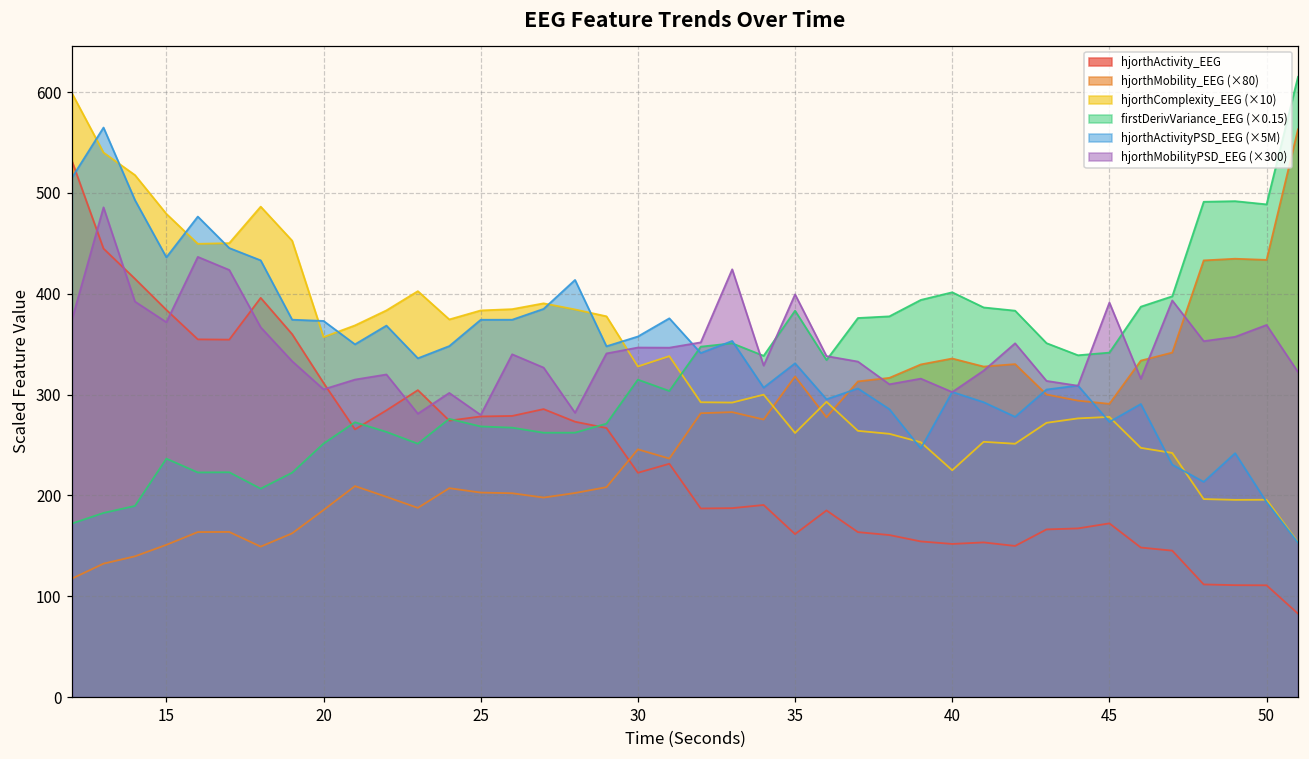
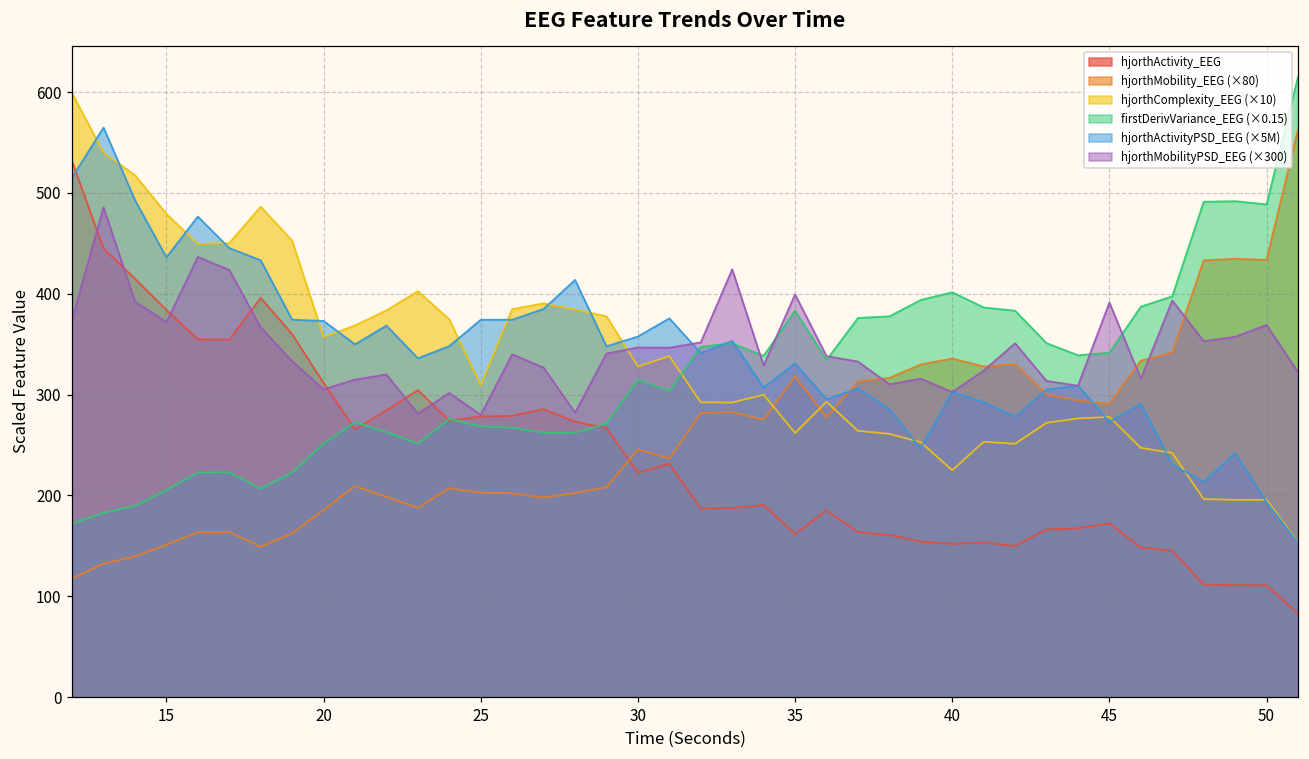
  {
    "hjorthComplexity_EEG (×10)": {
      "15": 480,
      "20": 360,
-     "25": 380,
+     "25": 310,
      "30": 330,
      "35": 260,
      "40": 220,
      "45": 280
    },
    "firstDerivVariance_EEG (×0.15)": {
-     "15": 240,
+     "15": 210,
      "20": 250,
      "25": 270,
      "30": 310,
      "35": 380,
      "40": 400,
      "45": 340,
      "50": 490
    },
    "hjorthActivityPSD_EEG (×5M)": {
      "15": 440,
      "20": 370,
      "25": 370,
      "30": 360,
      "35": 330,
      "45": 270
    },
    "hjorthMobilityPSD_EEG (×300)": {
      "15": 370,
      "20": 310,
      "30": 350,
      "35": 400,
      "45": 390,
      "50": 370
    }
  }
